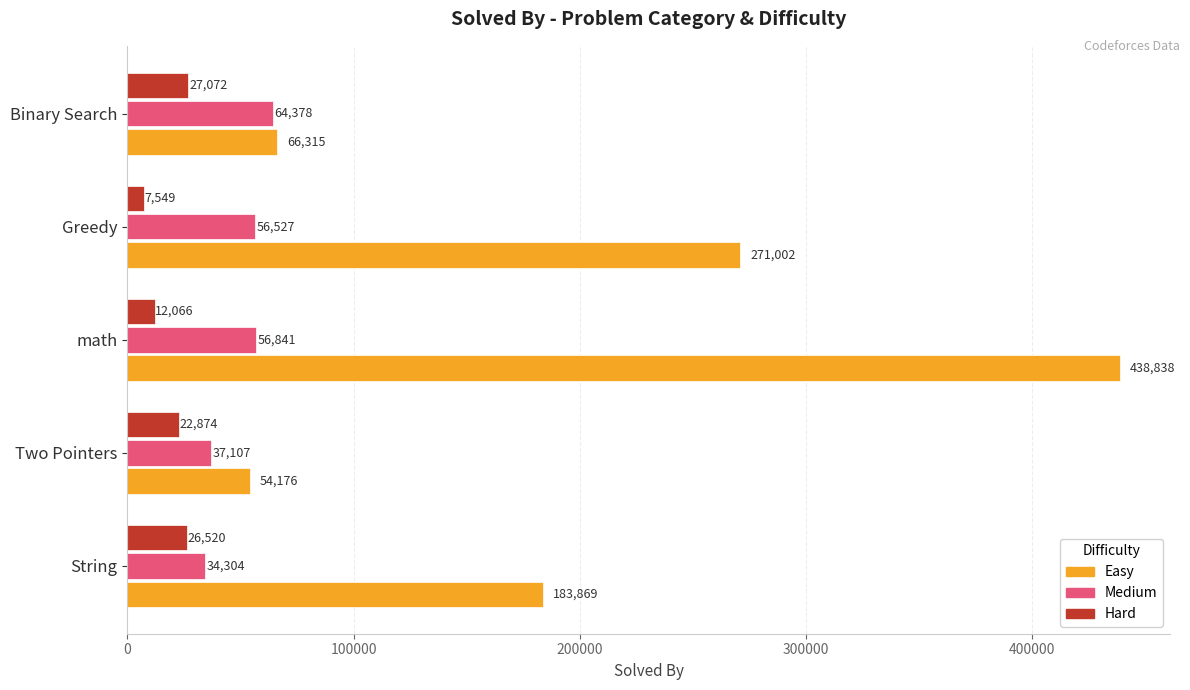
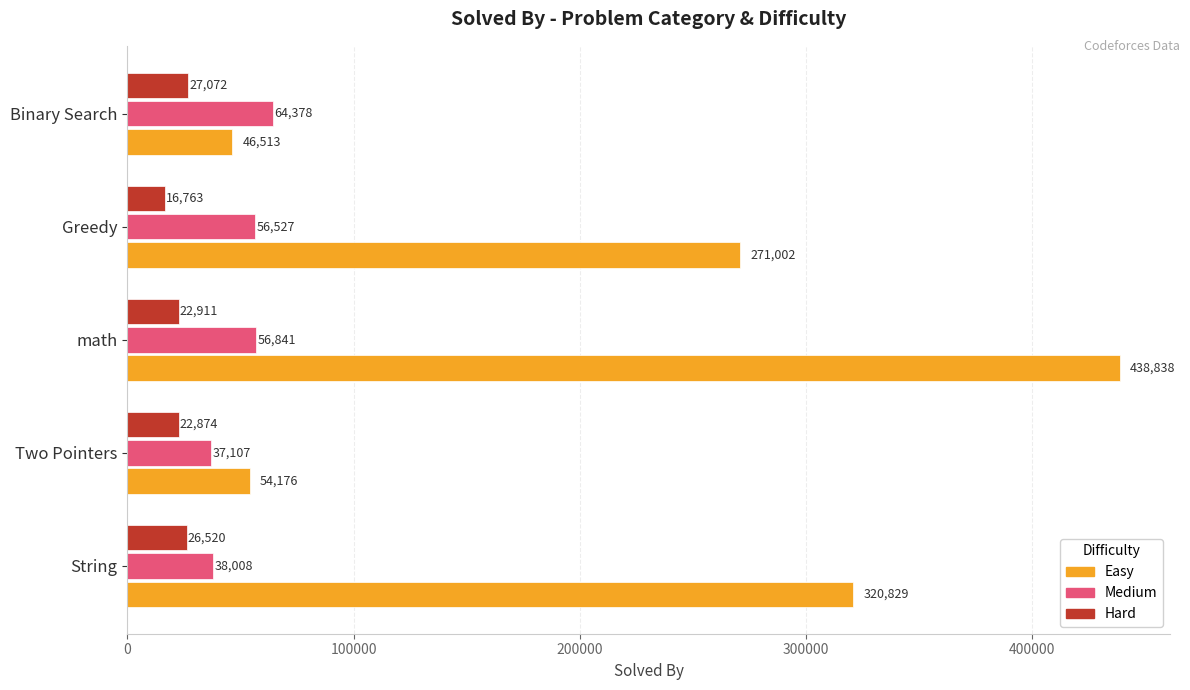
  {
    "Easy": {
-     "Binary Search": "66,315",
+     "Binary Search": "46,513",
      "Greedy": "271,002",
      "math": "438,838",
      "Two Pointers": "54,176",
-     "String": "183,869"
+     "String": "320,829"
    },
    "Medium": {
      "Binary Search": "64,378",
      "Greedy": "56,527",
      "math": "56,841",
      "Two Pointers": "37,107",
-     "String": "34,304"
+     "String": "38,008"
    },
    "Hard": {
      "Binary Search": "27,072",
-     "Greedy": "7,549",
-     "math": "12,066",
+     "Greedy": "16,763",
+     "math": "22,911",
      "Two Pointers": "22,874",
      "String": "26,520"
    }
  }
